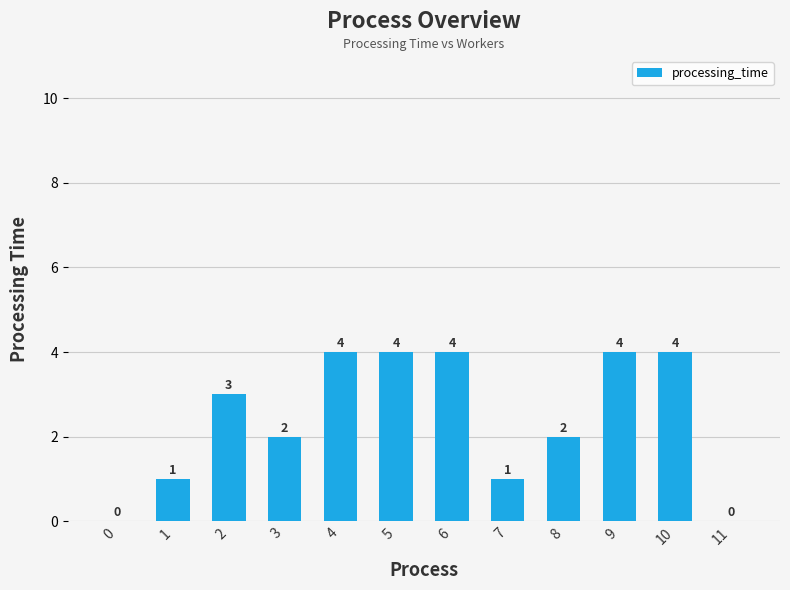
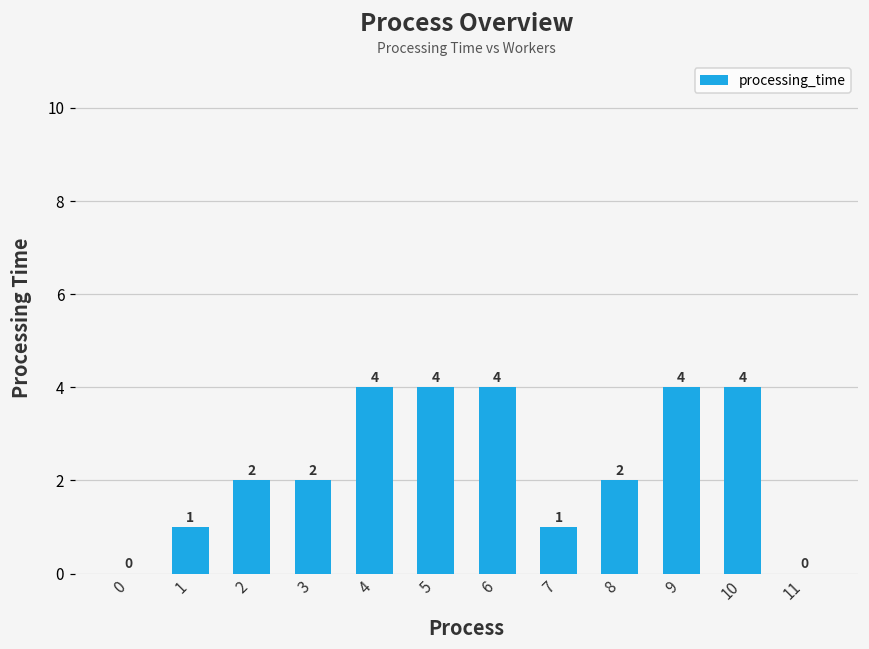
  {
    "0": 0,
    "1": 1,
-   "2": 3,
+   "2": 2,
    "3": 2,
    "4": 4,
    "5": 4,
    "6": 4,
    "7": 1,
    "8": 2,
    "9": 4,
    "10": 4,
    "11": 0
  }
